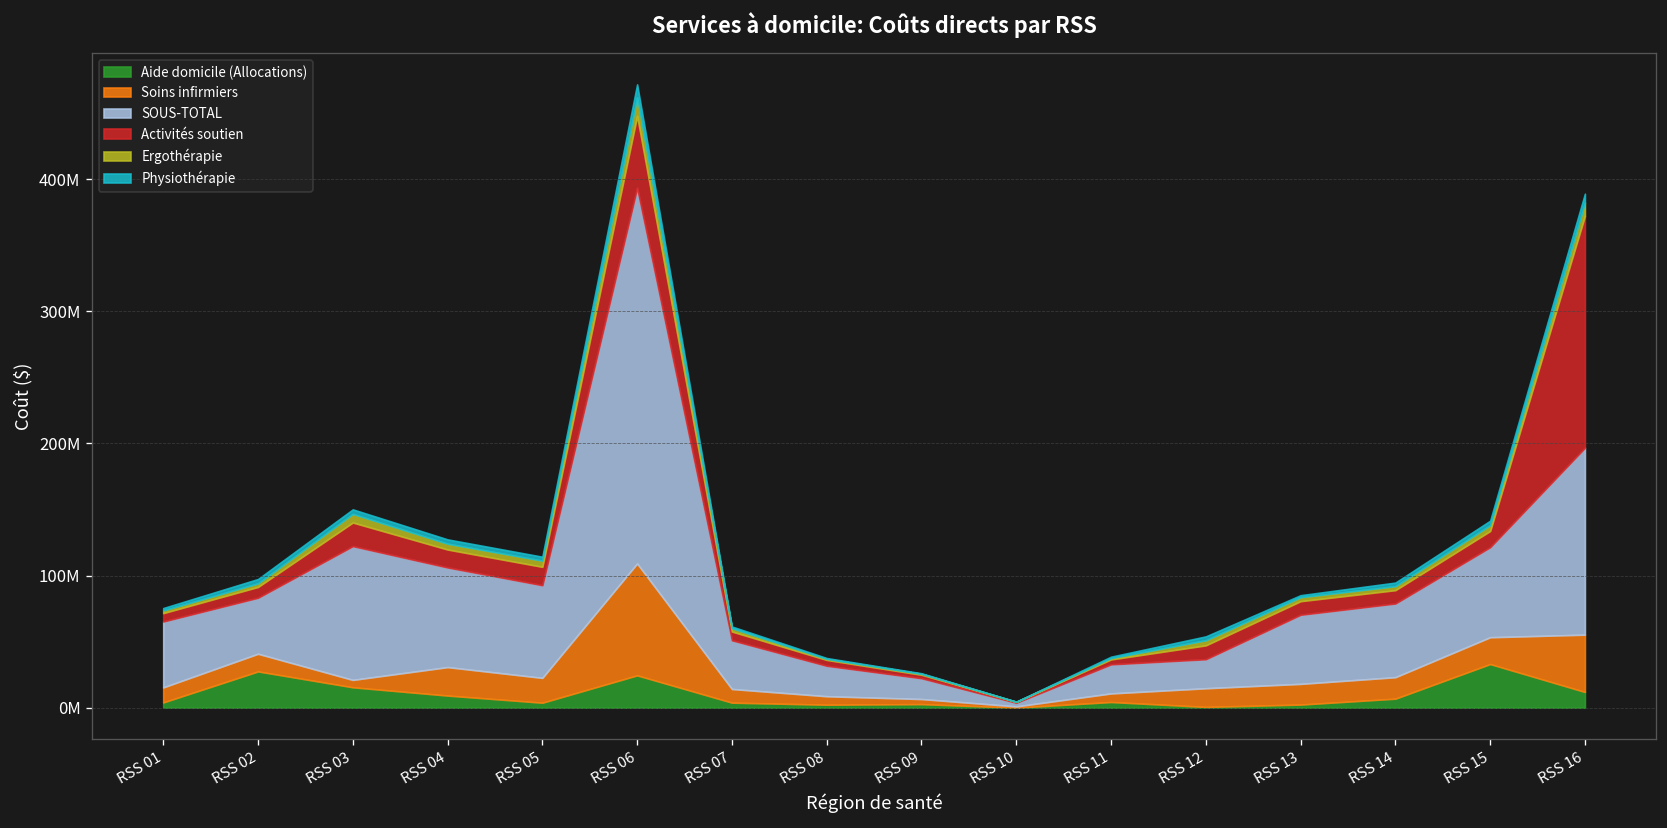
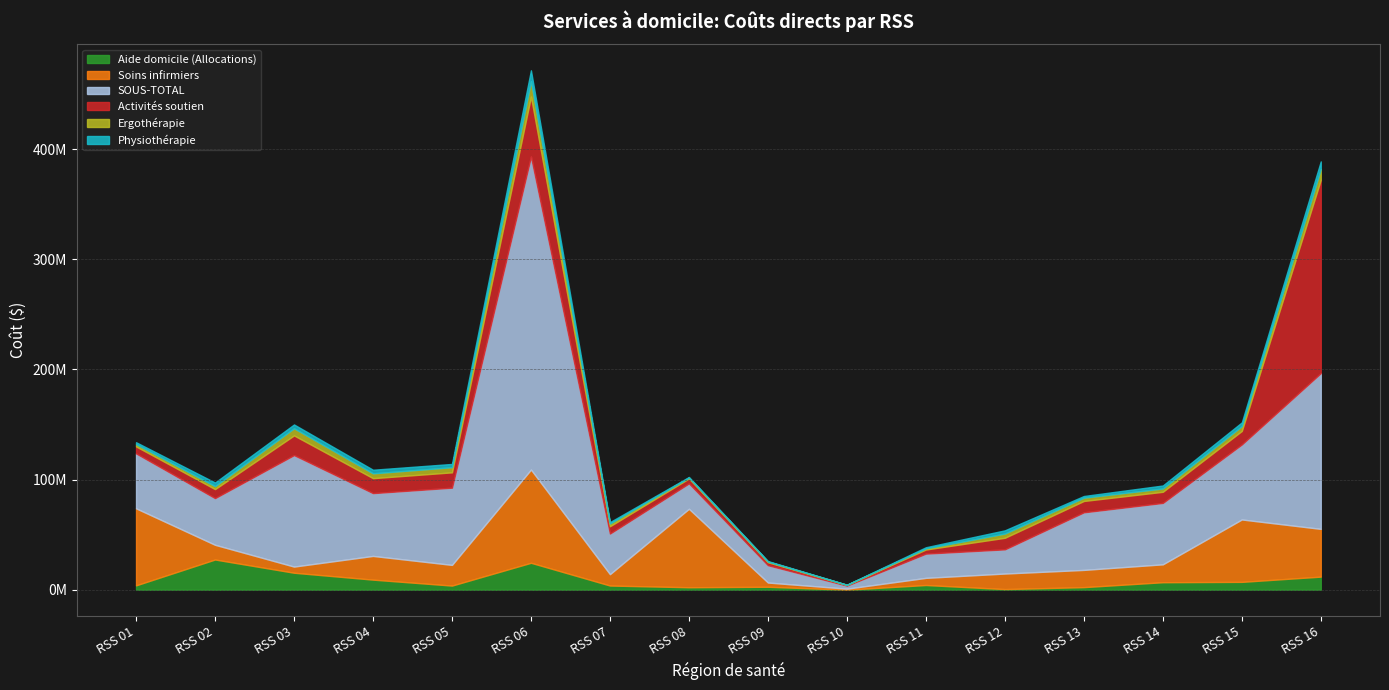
  {
    "Aide domicile (Allocations)": {
      "RSS 01": 4000000,
      "RSS 02": 27000000,
      "RSS 03": 15000000,
      "RSS 04": 9000000,
      "RSS 05": 4000000,
      "RSS 06": 24000000,
      "RSS 07": 4000000,
      "RSS 09": 3000000,
      "RSS 11": 4000000,
      "RSS 13": 2000000,
      "RSS 14": 7000000,
-     "RSS 15": 33000000,
+     "RSS 15": 7000000,
      "RSS 16": 12000000
    },
    "Soins infirmiers": {
-     "RSS 01": 11000000,
+     "RSS 01": 70000000,
      "RSS 02": 13000000,
      "RSS 03": 6000000,
      "RSS 04": 22000000,
      "RSS 05": 19000000,
      "RSS 06": 85000000,
      "RSS 07": 10000000,
-     "RSS 08": 6000000,
+     "RSS 08": 71000000,
      "RSS 09": 4000000,
      "RSS 11": 6000000,
      "RSS 12": 14000000,
      "RSS 13": 16000000,
      "RSS 14": 16000000,
-     "RSS 15": 20000000,
+     "RSS 15": 57000000,
      "RSS 16": 43000000
    },
    "SOUS-TOTAL": {
      "RSS 01": 50000000,
      "RSS 02": 42000000,
      "RSS 03": 101000000,
-     "RSS 04": 75000000,
+     "RSS 04": 57000000,
      "RSS 05": 70000000,
      "RSS 06": 284000000,
      "RSS 07": 37000000,
      "RSS 08": 23000000,
      "RSS 09": 16000000,
      "RSS 11": 22000000,
      "RSS 12": 22000000,
      "RSS 13": 52000000,
      "RSS 14": 56000000,
      "RSS 15": 68000000,
      "RSS 16": 141000000
    },
    "Activités soutien": {
      "RSS 02": 8000000,
      "RSS 03": 18000000,
      "RSS 04": 14000000,
      "RSS 05": 14000000,
      "RSS 06": 54000000,
      "RSS 07": 7000000,
      "RSS 12": 11000000,
      "RSS 13": 10000000,
      "RSS 14": 10000000,
      "RSS 15": 12000000,
      "RSS 16": 176000000
    },
    "Ergothérapie": {
      "RSS 02": 3000000,
      "RSS 03": 6000000,
      "RSS 04": 4000000,
      "RSS 05": 5000000,
      "RSS 06": 14000000,
      "RSS 12": 4000000,
      "RSS 14": 3000000,
      "RSS 15": 4000000,
      "RSS 16": 10000000
    },
    "Physiothérapie": {
      "RSS 02": 3000000,
      "RSS 03": 3000000,
      "RSS 04": 3000000,
      "RSS 05": 3000000,
      "RSS 06": 10000000,
      "RSS 12": 3000000,
      "RSS 14": 3000000,
      "RSS 15": 3000000,
      "RSS 16": 7000000
    }
  }
